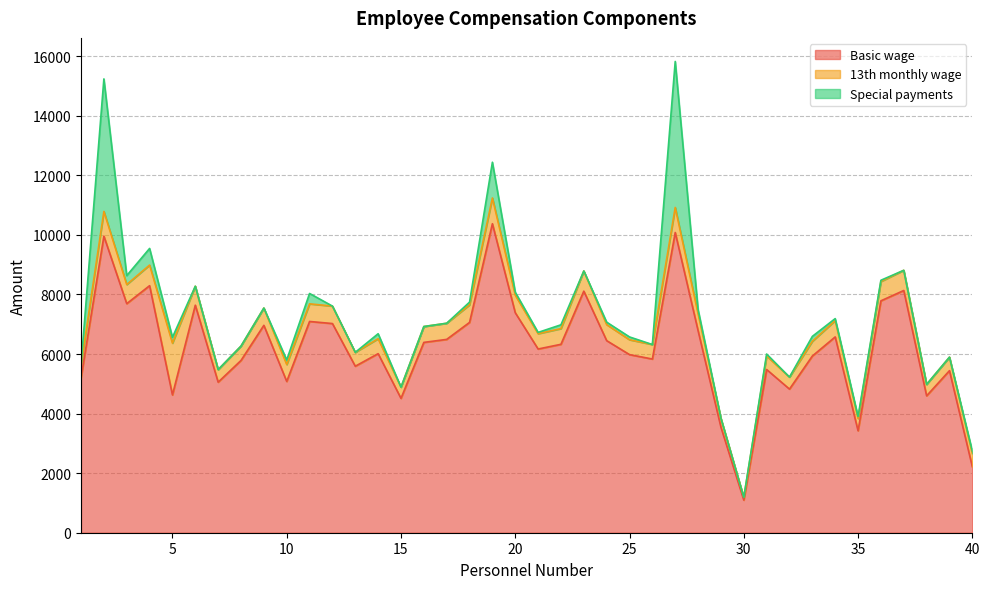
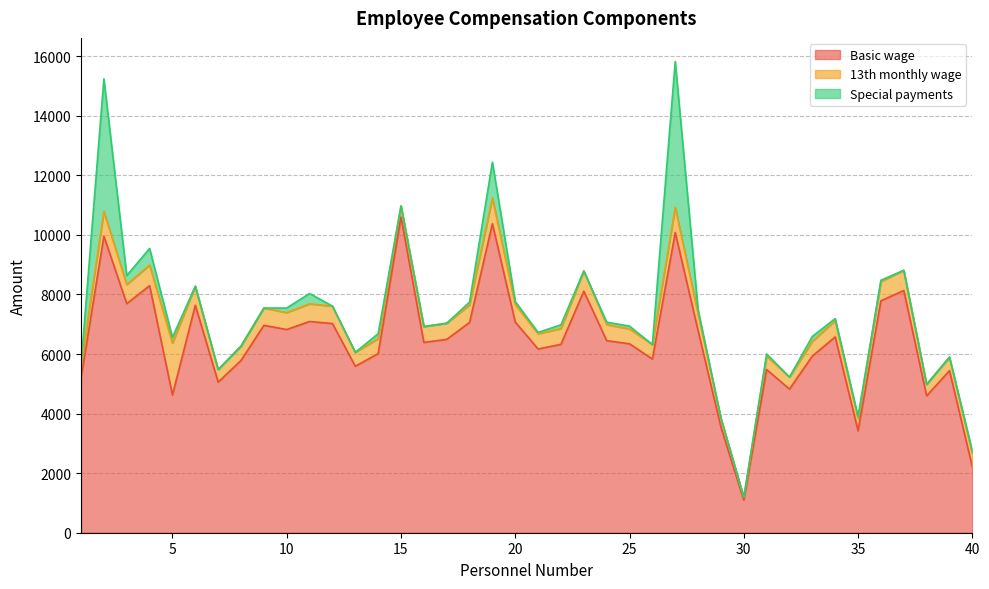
  {
    "Basic wage": {
      "5": 4600,
-     "10": 5100,
-     "15": 4500,
-     "20": 7400,
-     "25": 6000,
+     "10": 6800,
+     "15": 10600,
+     "20": 7100,
+     "25": 6300,
      "30": 1100,
      "35": 3400,
      "40": 2200
    },
    "13th monthly wage": {
      "5": 1700,
      "10": 600,
      "20": 600,
      "25": 500
    },
    "Special payments": {
      "5": 200,
      "10": 200,
      "20": 100,
      "25": 100
    }
  }
